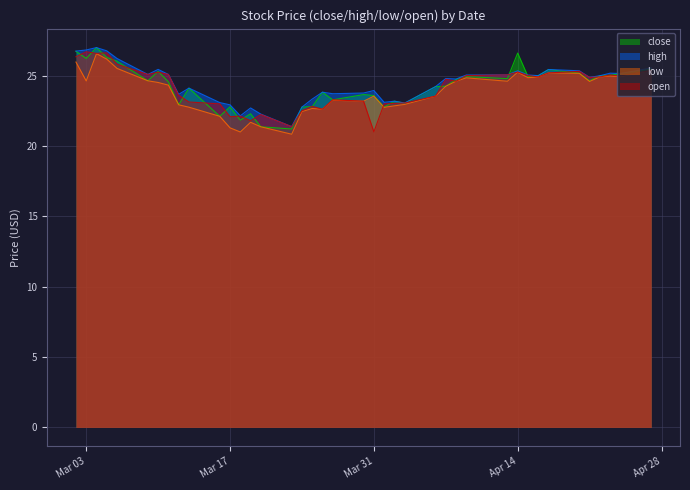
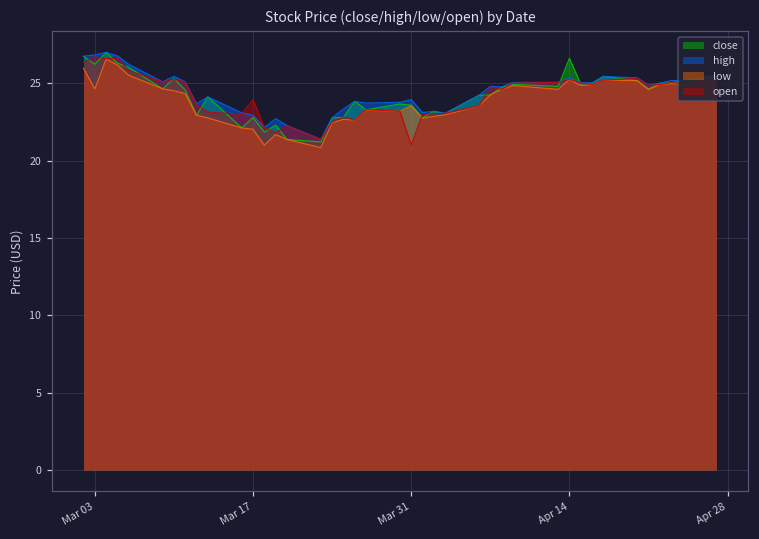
  {
    "close": {
      "Mar 03": 26.2,
      "Apr 14": 26.6
    },
    "high": {
      "Mar 31": 24.0
    },
    "low": {
      "Mar 03": 24.6,
-     "Mar 17": 21.3
+     "Mar 17": 22.0
    },
    "open": {
-     "Mar 17": 22.1,
+     "Mar 17": 24.0,
      "Mar 31": 21.0
    }
  }
